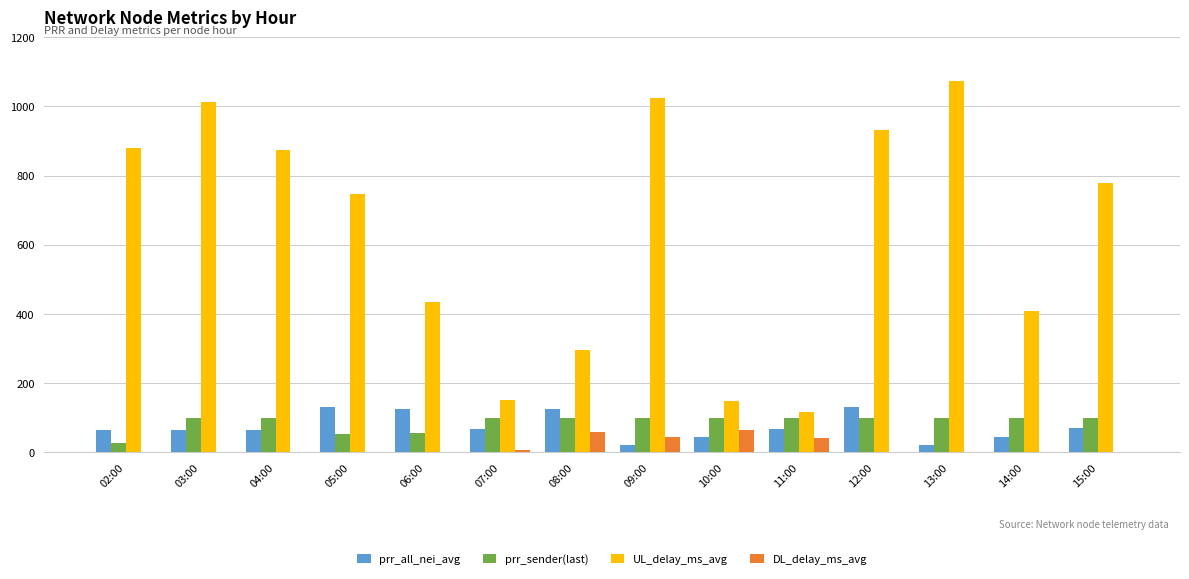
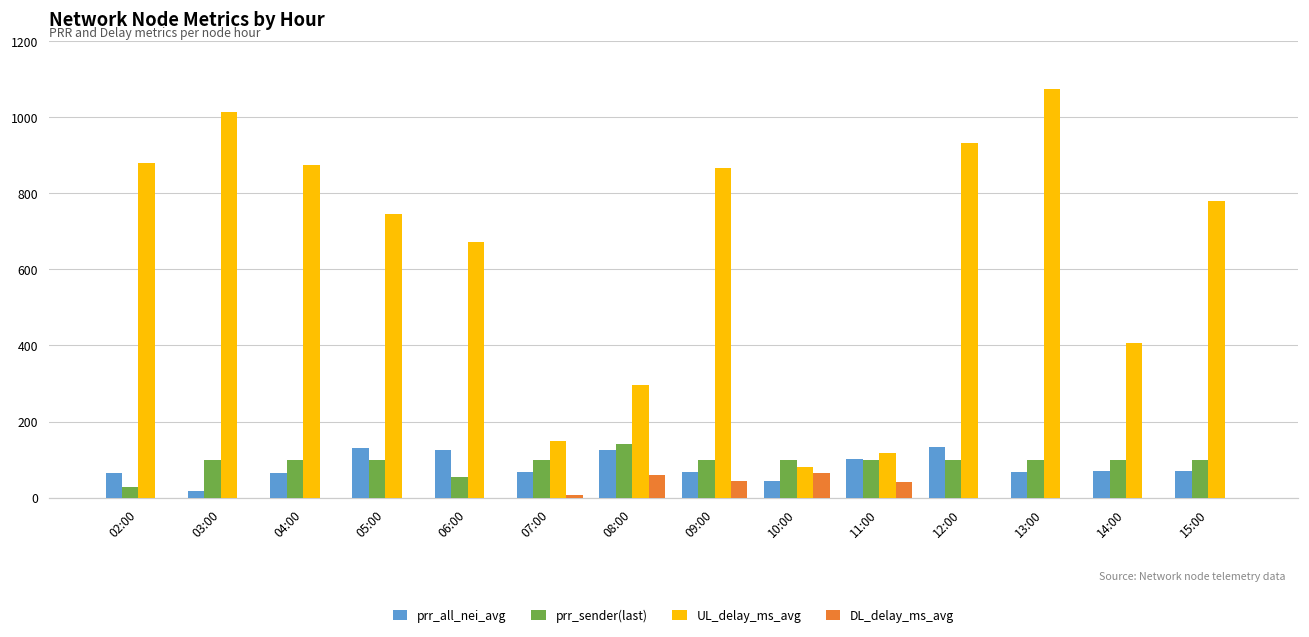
  {
    "prr_all_nei_avg": {
      "02:00": 70,
-     "03:00": 70,
+     "03:00": 20,
      "04:00": 70,
      "05:00": 130,
      "06:00": 120,
      "07:00": 70,
      "08:00": 130,
-     "09:00": 20,
+     "09:00": 70,
      "10:00": 40,
-     "11:00": 70,
+     "11:00": 100,
      "12:00": 130,
-     "13:00": 20,
-     "14:00": 40,
+     "13:00": 70,
+     "14:00": 70,
      "15:00": 70
    },
    "prr_sender(last)": {
      "02:00": 30,
      "03:00": 100,
      "04:00": 100,
-     "05:00": 50,
+     "05:00": 100,
      "06:00": 60,
      "07:00": 100,
-     "08:00": 100,
+     "08:00": 140,
      "09:00": 100,
      "10:00": 100,
      "11:00": 100,
      "12:00": 100,
      "13:00": 100,
      "14:00": 100,
      "15:00": 100
    },
    "UL_delay_ms_avg": {
      "02:00": 880,
      "03:00": 1010,
      "04:00": 870,
      "05:00": 750,
-     "06:00": 440,
+     "06:00": 670,
      "07:00": 150,
      "08:00": 300,
-     "09:00": 1030,
-     "10:00": 150,
+     "09:00": 870,
+     "10:00": 80,
      "11:00": 120,
      "12:00": 930,
      "13:00": 1070,
      "14:00": 410,
      "15:00": 780
    },
    "DL_delay_ms_avg": {
      "02:00": 0,
      "03:00": 0,
      "04:00": 0,
      "05:00": 0,
      "06:00": 0,
      "08:00": 60,
      "09:00": 40,
      "10:00": 60,
      "11:00": 40,
      "12:00": 0,
      "13:00": 0,
      "14:00": 0,
      "15:00": 0
    }
  }
